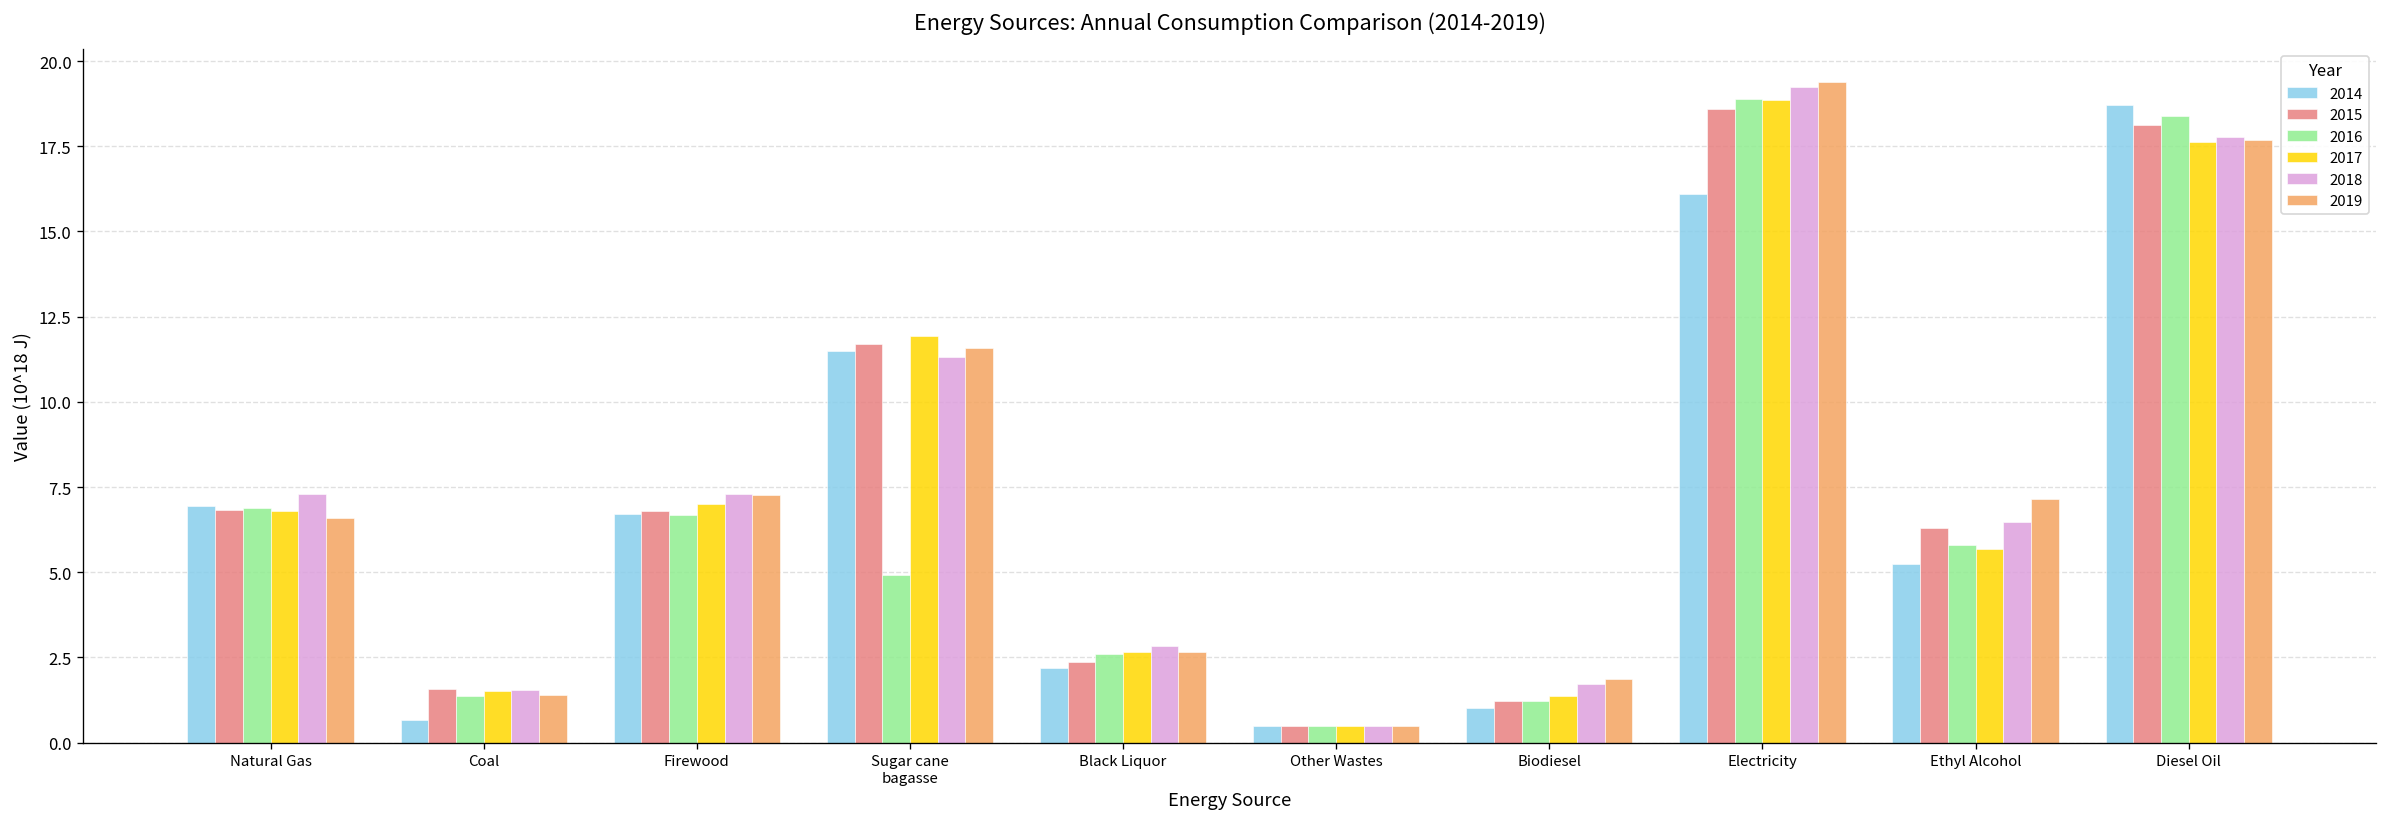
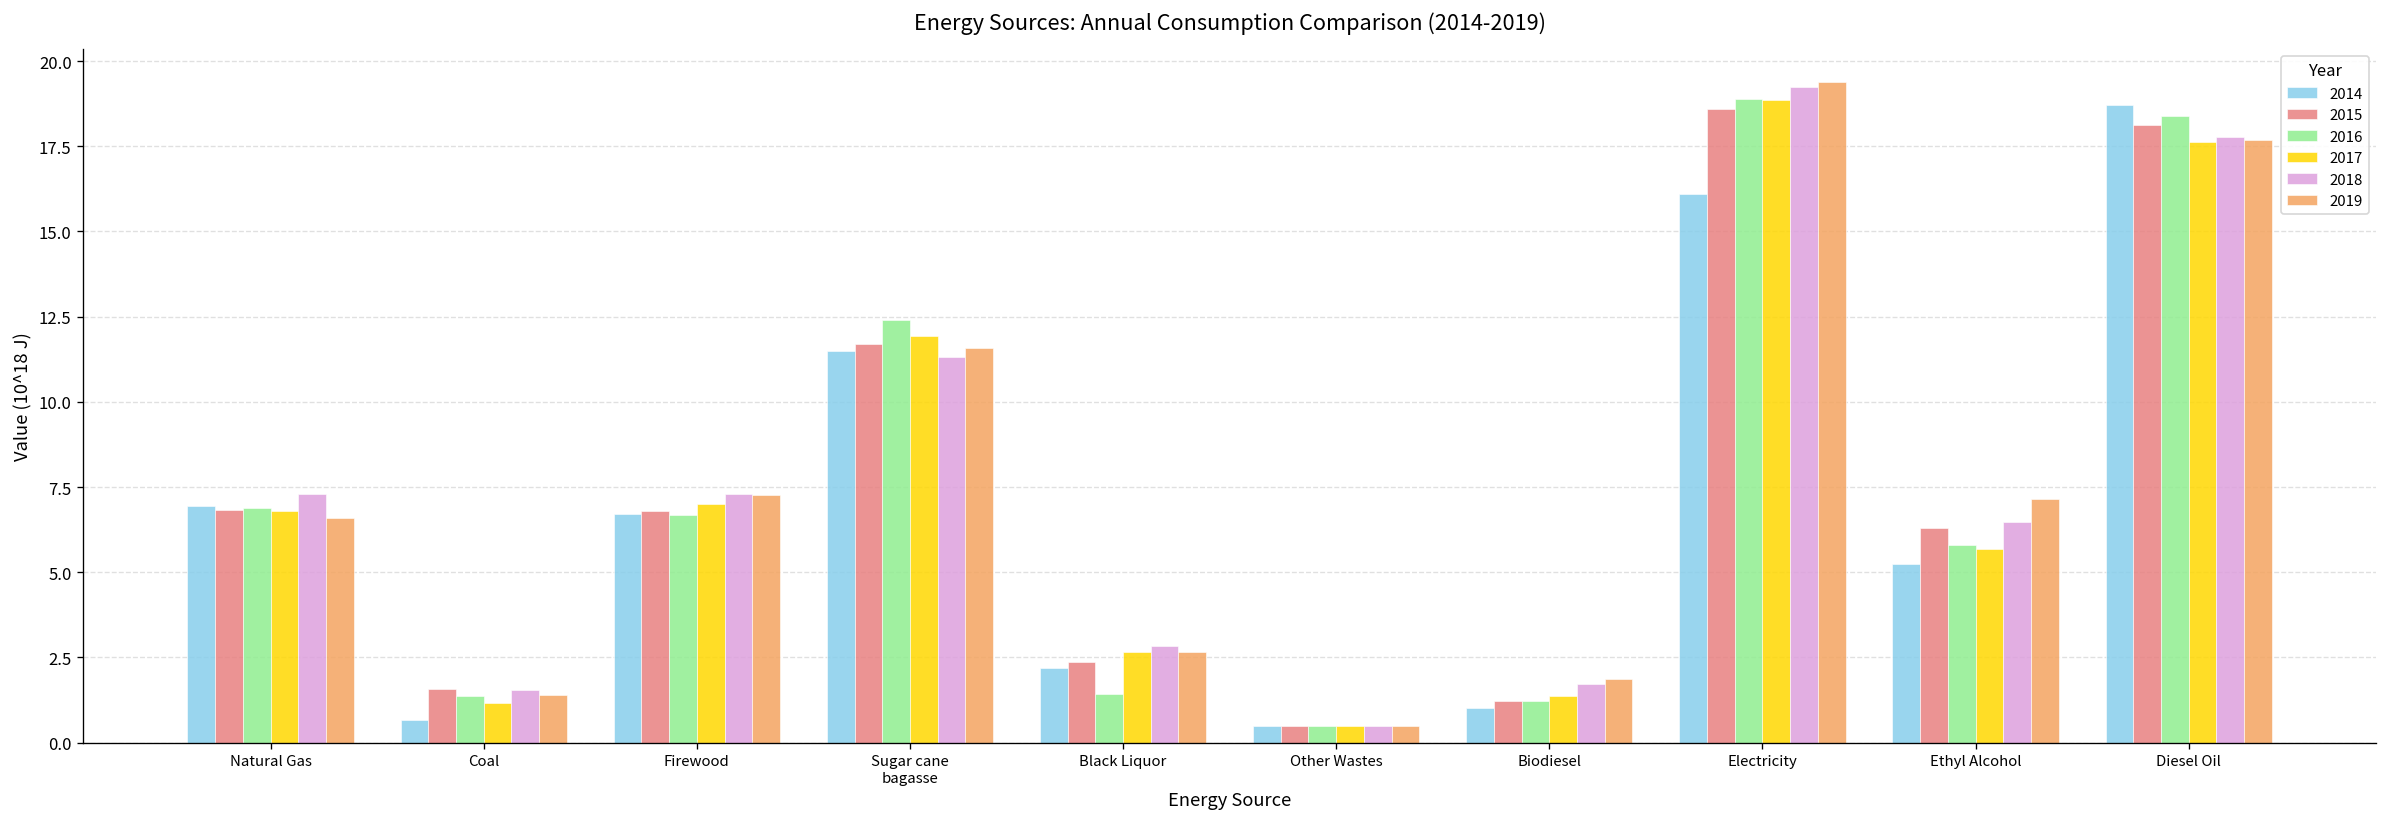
  {
    "2014": {
      "Natural Gas": 7.0,
      "Coal": 0.7,
      "Firewood": 6.7,
      "Sugar cane bagasse": 11.5,
      "Black Liquor": 2.2,
      "Other Wastes": 0.5,
      "Biodiesel": 1.0,
      "Electricity": 16.1,
      "Ethyl Alcohol": 5.2,
      "Diesel Oil": 18.7
    },
    "2016": {
      "Natural Gas": 6.9,
      "Coal": 1.4,
      "Firewood": 6.7,
-     "Sugar cane bagasse": 4.9,
-     "Black Liquor": 2.6,
+     "Sugar cane bagasse": 12.4,
+     "Black Liquor": 1.4,
      "Other Wastes": 0.5,
      "Biodiesel": 1.2,
      "Electricity": 18.9,
      "Ethyl Alcohol": 5.8,
      "Diesel Oil": 18.4
    },
    "2017": {
      "Natural Gas": 6.8,
-     "Coal": 1.5,
+     "Coal": 1.2,
      "Firewood": 7.0,
      "Sugar cane bagasse": 11.9,
      "Black Liquor": 2.7,
      "Other Wastes": 0.5,
      "Biodiesel": 1.4,
      "Electricity": 18.8,
      "Ethyl Alcohol": 5.7,
      "Diesel Oil": 17.6
    },
    "2018": {
      "Natural Gas": 7.3,
      "Coal": 1.6,
      "Firewood": 7.3,
      "Sugar cane bagasse": 11.3,
      "Black Liquor": 2.8,
      "Other Wastes": 0.5,
      "Biodiesel": 1.7,
      "Electricity": 19.2,
      "Ethyl Alcohol": 6.5,
      "Diesel Oil": 17.8
    }
  }
